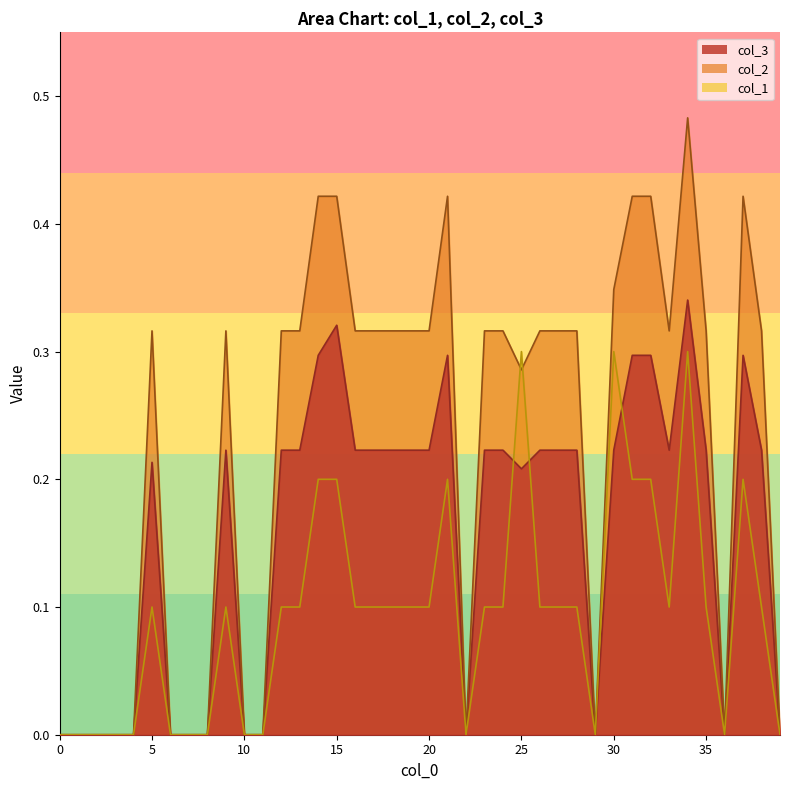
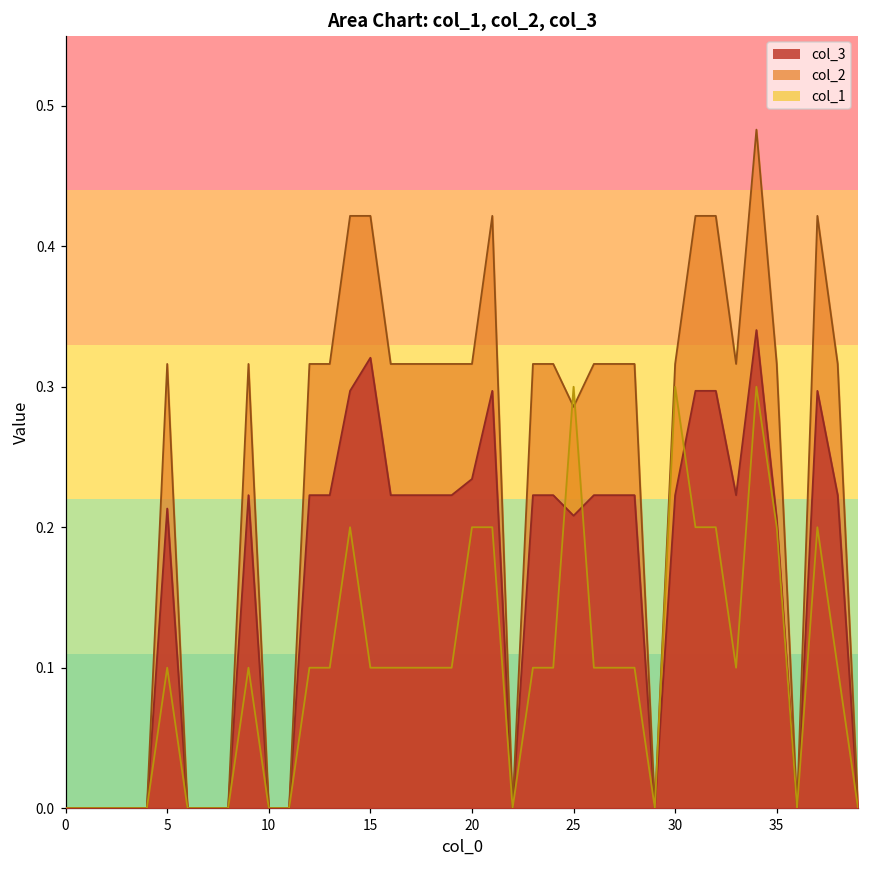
  {
    "col_3": {
      "5": 0.213,
      "15": 0.321,
-     "20": 0.223,
+     "20": 0.234,
      "25": 0.208,
      "30": 0.223,
-     "35": 0.223
+     "35": 0.206
    },
    "col_2": {
      "5": 0.316,
      "15": 0.422,
      "20": 0.316,
      "25": 0.286,
-     "30": 0.349,
+     "30": 0.316,
      "35": 0.316
    },
    "col_1": {
      "5": 0.1,
-     "15": 0.2,
-     "20": 0.1,
+     "15": 0.1,
+     "20": 0.2,
      "25": 0.3,
      "30": 0.3,
-     "35": 0.1
+     "35": 0.2
    }
  }
